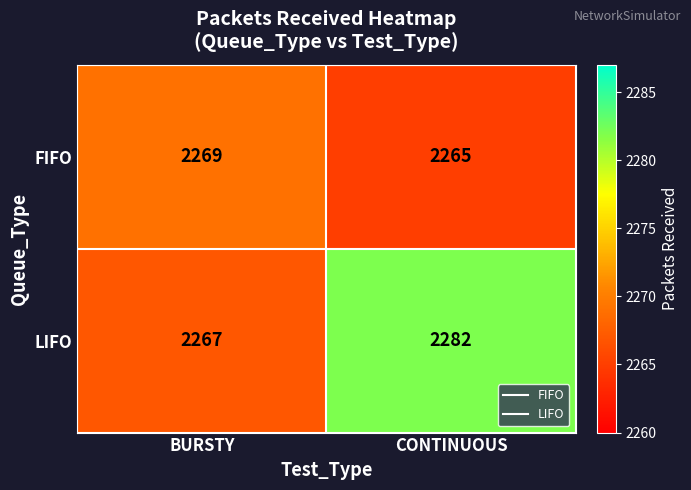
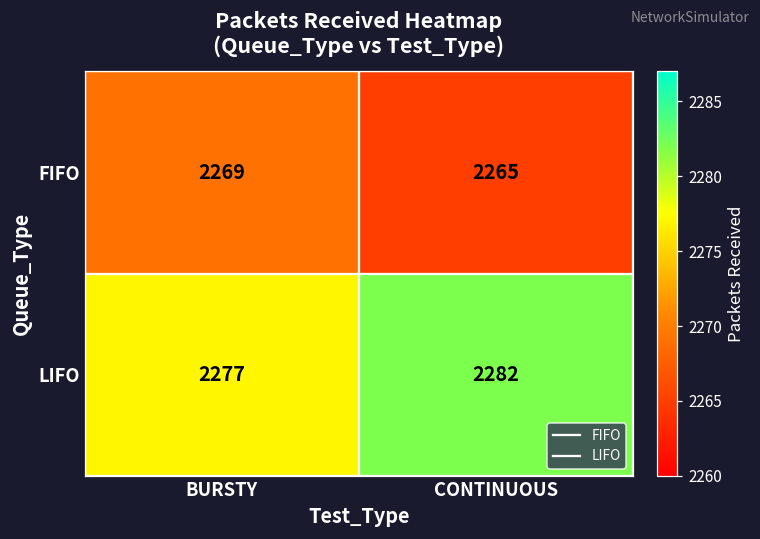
  {
    "FIFO": {
      "BURSTY": 2269,
      "CONTINUOUS": 2265
    },
    "LIFO": {
-     "BURSTY": 2267,
+     "BURSTY": 2277,
      "CONTINUOUS": 2282
    }
  }
